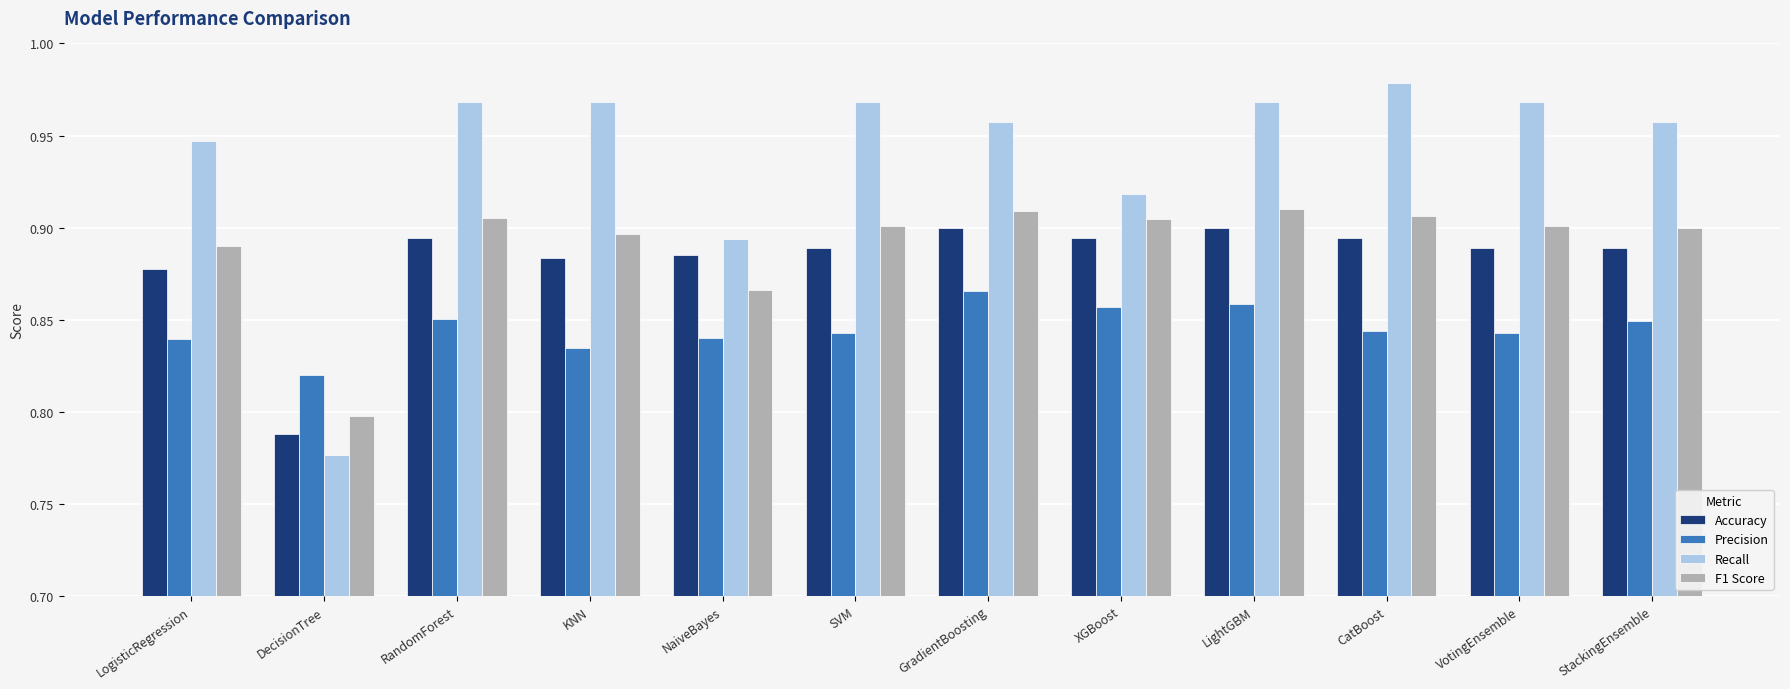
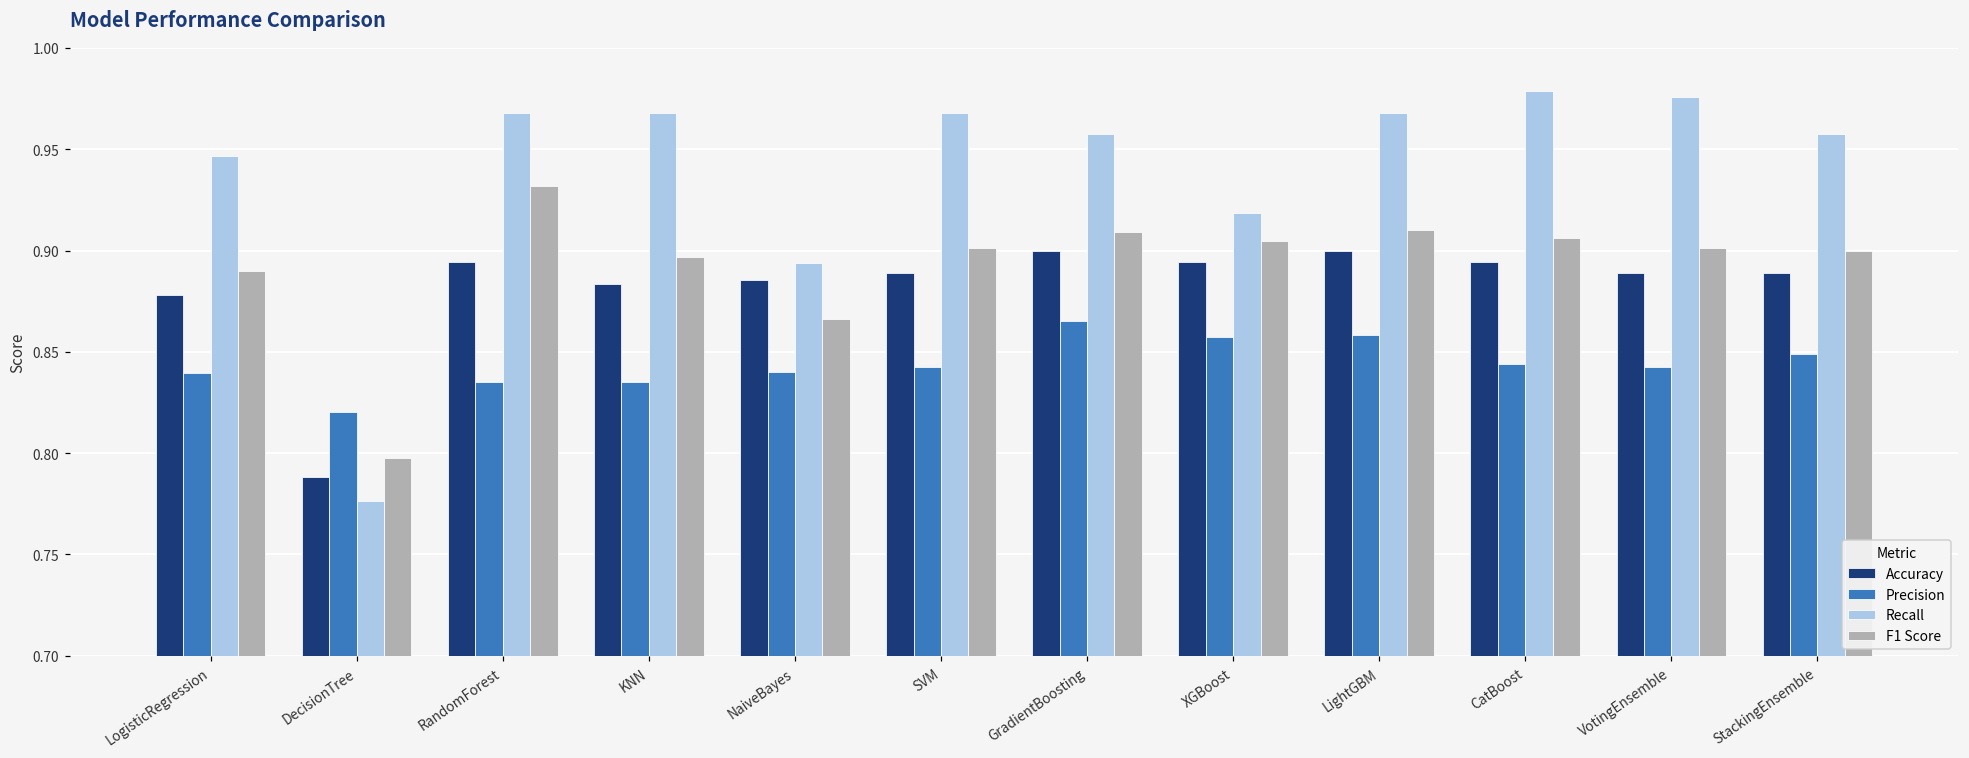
  {
    "Accuracy": {
      "LogisticRegression": 0.878,
      "DecisionTree": 0.788,
      "RandomForest": 0.894,
      "KNN": 0.883,
      "NaiveBayes": 0.885,
      "SVM": 0.889,
      "GradientBoosting": 0.900,
      "XGBoost": 0.894,
      "LightGBM": 0.900,
      "CatBoost": 0.894,
      "VotingEnsemble": 0.889,
      "StackingEnsemble": 0.889
    },
    "Precision": {
      "LogisticRegression": 0.840,
      "DecisionTree": 0.820,
-     "RandomForest": 0.851,
+     "RandomForest": 0.835,
      "KNN": 0.835,
      "NaiveBayes": 0.840,
      "SVM": 0.843,
      "GradientBoosting": 0.865,
      "XGBoost": 0.857,
      "LightGBM": 0.859,
      "CatBoost": 0.844,
      "VotingEnsemble": 0.843,
      "StackingEnsemble": 0.849
    },
    "Recall": {
      "LogisticRegression": 0.947,
      "DecisionTree": 0.777,
      "RandomForest": 0.968,
      "KNN": 0.968,
      "NaiveBayes": 0.894,
      "SVM": 0.968,
      "GradientBoosting": 0.957,
      "XGBoost": 0.919,
      "LightGBM": 0.968,
      "CatBoost": 0.979,
-     "VotingEnsemble": 0.968,
+     "VotingEnsemble": 0.976,
      "StackingEnsemble": 0.957
    },
    "F1 Score": {
      "LogisticRegression": 0.890,
      "DecisionTree": 0.798,
-     "RandomForest": 0.906,
+     "RandomForest": 0.932,
      "KNN": 0.897,
      "NaiveBayes": 0.866,
      "SVM": 0.901,
      "GradientBoosting": 0.909,
      "XGBoost": 0.905,
      "LightGBM": 0.910,
      "CatBoost": 0.906,
      "VotingEnsemble": 0.901,
      "StackingEnsemble": 0.900
    }
  }
